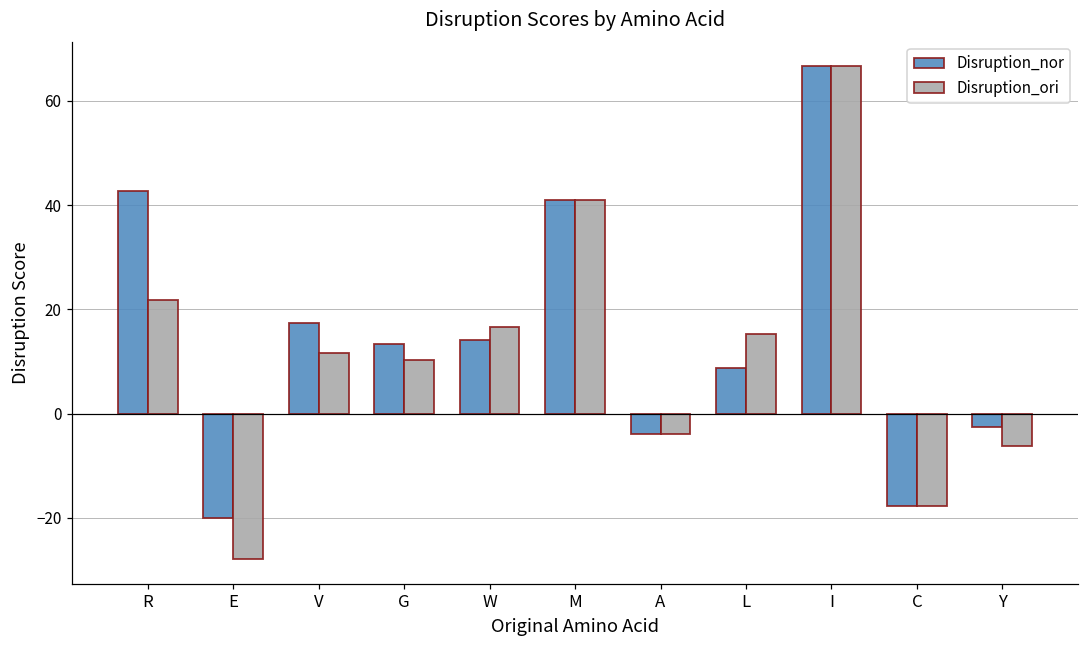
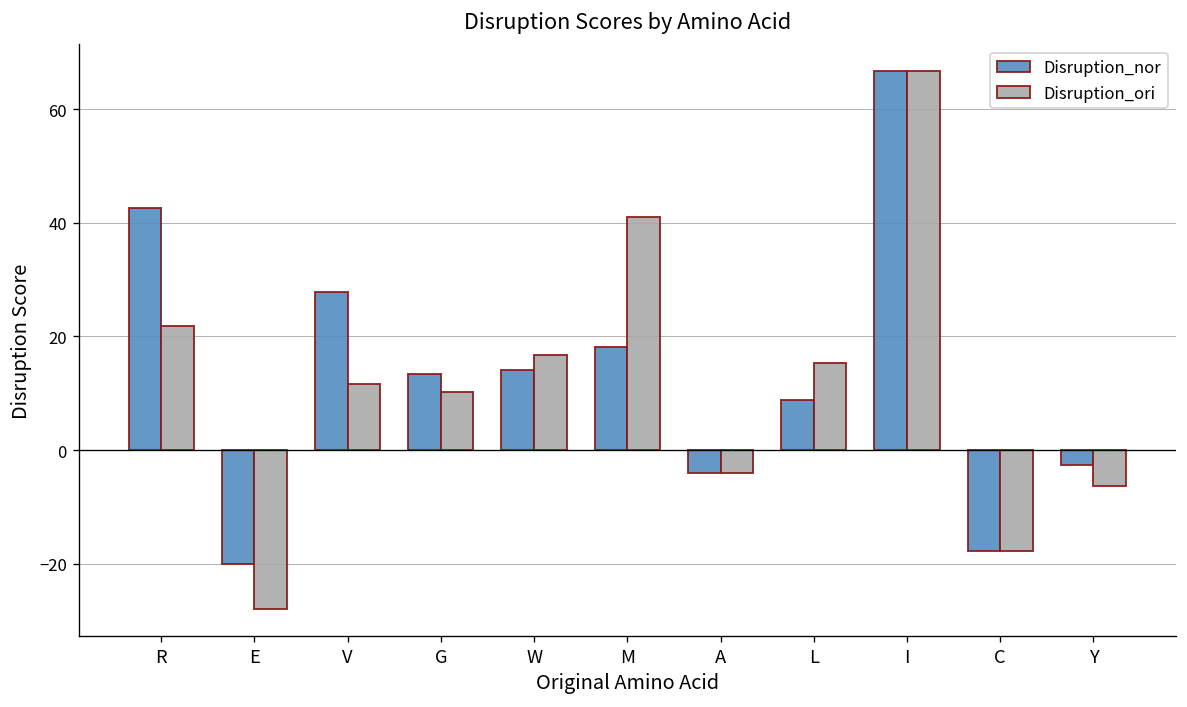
  {
    "Disruption_nor": {
      "R": 43,
      "E": -20,
-     "V": 17,
+     "V": 28,
      "G": 13,
      "W": 14,
-     "M": 41,
+     "M": 18,
      "A": -4,
      "L": 9,
      "I": 67,
      "C": -18,
      "Y": -3
    },
    "Disruption_ori": {
      "R": 22,
      "E": -28,
      "V": 12,
      "G": 10,
      "W": 17,
      "M": 41,
      "A": -4,
      "L": 15,
      "I": 67,
      "C": -18,
      "Y": -6
    }
  }
